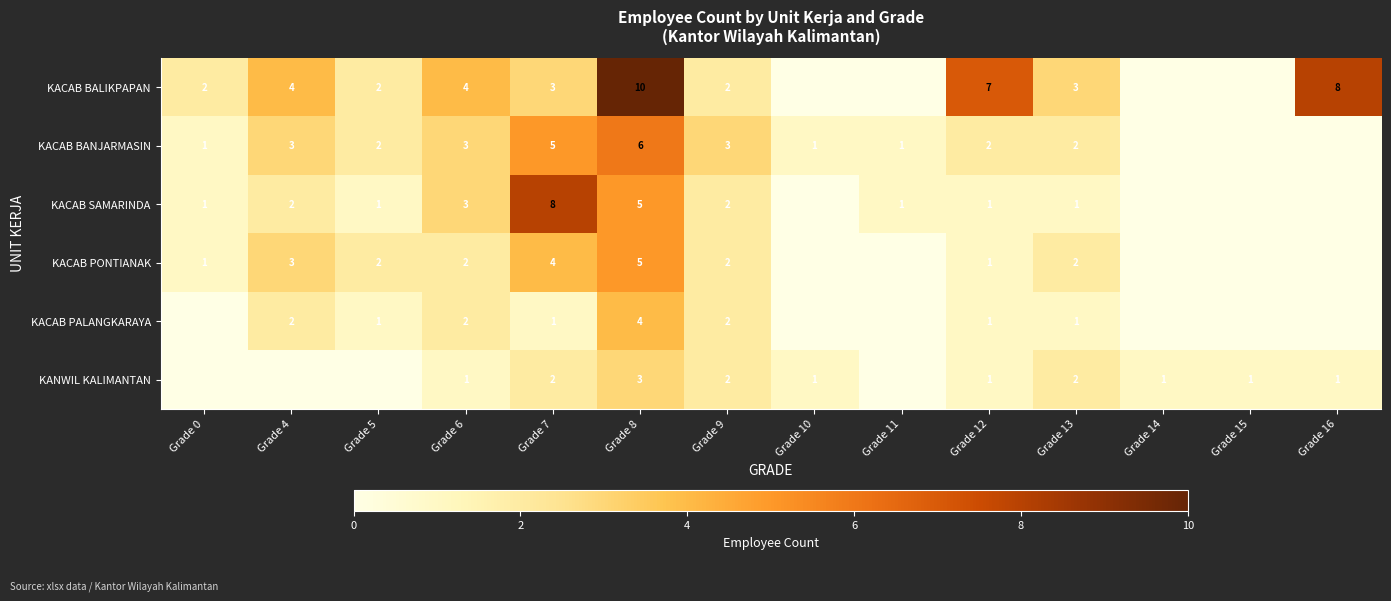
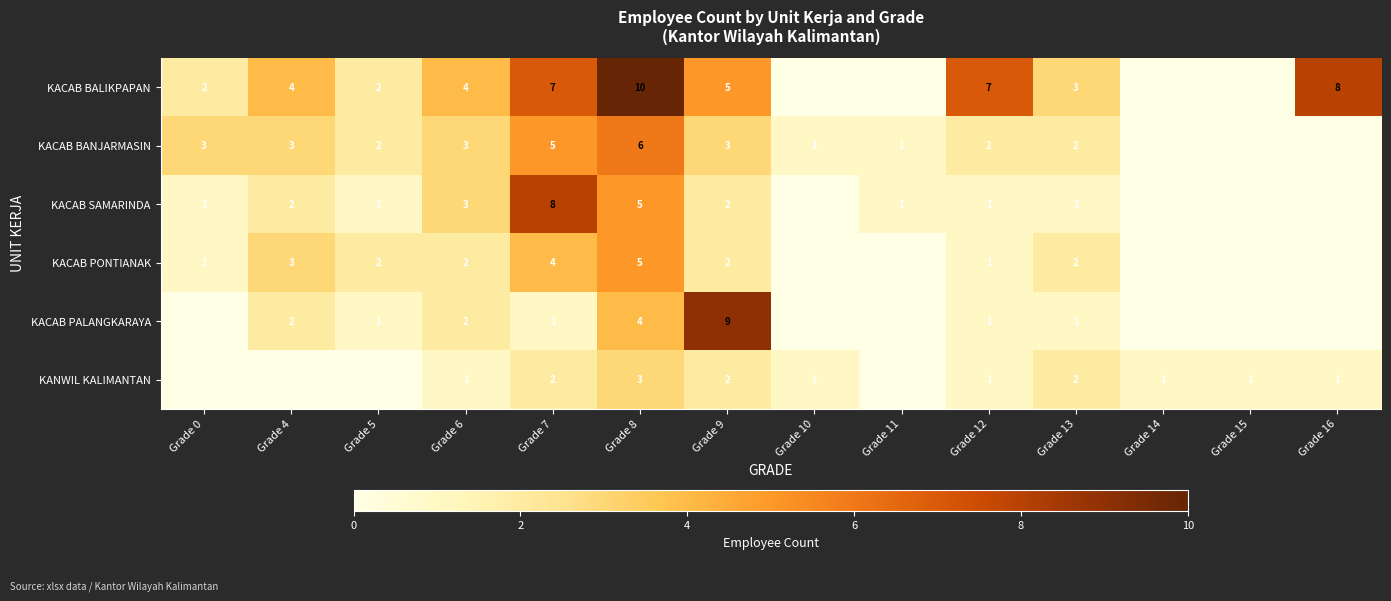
  {
    "KACAB BALIKPAPAN": {
      "Grade 0": 2,
      "Grade 4": 4,
      "Grade 5": 2,
      "Grade 6": 4,
-     "Grade 7": 3,
+     "Grade 7": 7,
      "Grade 8": 10,
-     "Grade 9": 2,
+     "Grade 9": 5,
      "Grade 12": 7,
      "Grade 13": 3,
      "Grade 16": 8
    },
    "KACAB BANJARMASIN": {
-     "Grade 0": 1,
+     "Grade 0": 3,
      "Grade 4": 3,
      "Grade 5": 2,
      "Grade 6": 3,
      "Grade 7": 5,
      "Grade 8": 6,
      "Grade 9": 3,
      "Grade 10": 1,
      "Grade 11": 1,
      "Grade 12": 2,
      "Grade 13": 2
    },
    "KACAB SAMARINDA": {
      "Grade 0": 1,
      "Grade 4": 2,
      "Grade 5": 1,
      "Grade 6": 3,
      "Grade 7": 8,
      "Grade 8": 5,
      "Grade 9": 2,
      "Grade 11": 1,
      "Grade 12": 1,
      "Grade 13": 1
    },
    "KACAB PONTIANAK": {
      "Grade 0": 1,
      "Grade 4": 3,
      "Grade 5": 2,
      "Grade 6": 2,
      "Grade 7": 4,
      "Grade 8": 5,
      "Grade 9": 2,
      "Grade 12": 1,
      "Grade 13": 2
    },
    "KACAB PALANGKARAYA": {
      "Grade 4": 2,
      "Grade 5": 1,
      "Grade 6": 2,
      "Grade 7": 1,
      "Grade 8": 4,
-     "Grade 9": 2,
+     "Grade 9": 9,
      "Grade 12": 1,
      "Grade 13": 1
    },
    "KANWIL KALIMANTAN": {
      "Grade 6": 1,
      "Grade 7": 2,
      "Grade 8": 3,
      "Grade 9": 2,
      "Grade 10": 1,
      "Grade 12": 1,
      "Grade 13": 2,
      "Grade 14": 1,
      "Grade 15": 1,
      "Grade 16": 1
    }
  }
